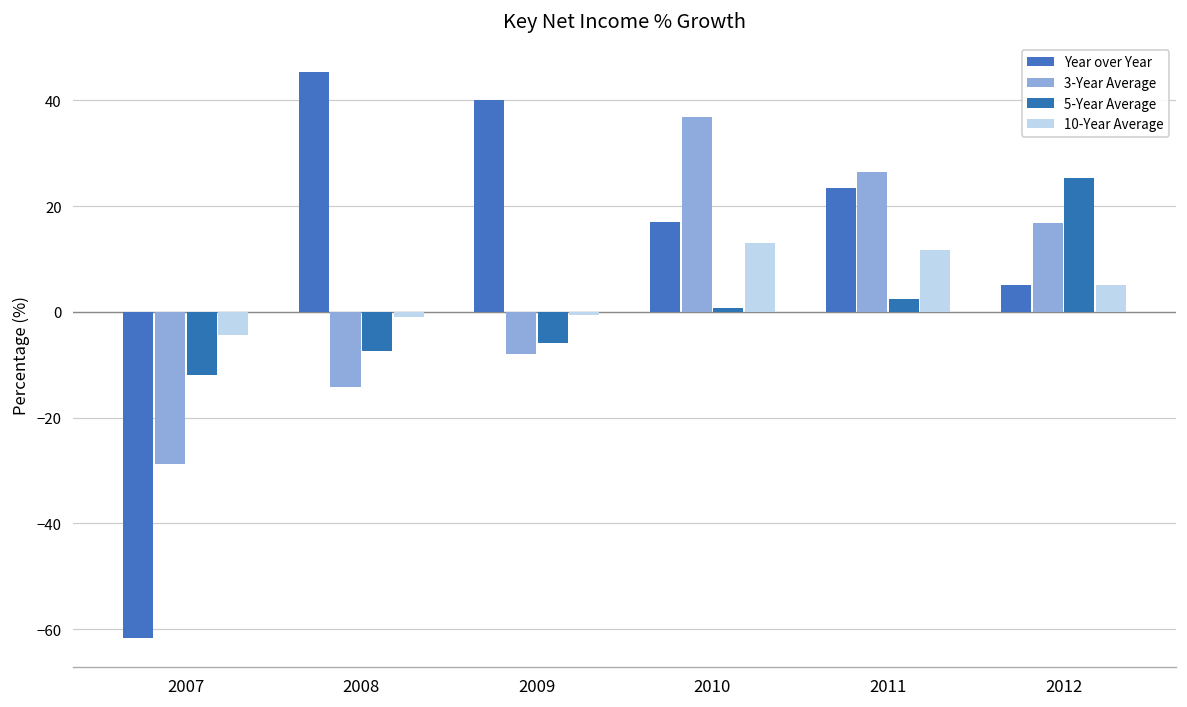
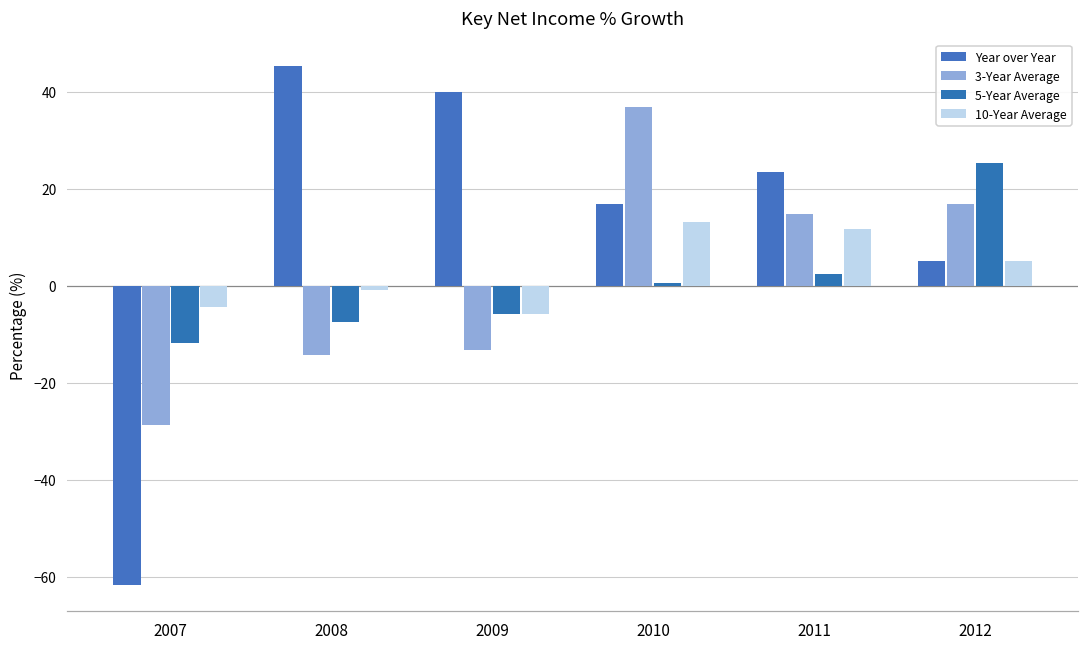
  {
    "3-Year Average": {
      "2007": -29,
      "2008": -14,
-     "2009": -8,
+     "2009": -13,
      "2010": 37,
-     "2011": 26,
+     "2011": 15,
      "2012": 17
    },
    "10-Year Average": {
      "2007": -4,
      "2008": -1,
-     "2009": -1,
+     "2009": -6,
      "2010": 13,
      "2011": 12,
      "2012": 5
    }
  }
